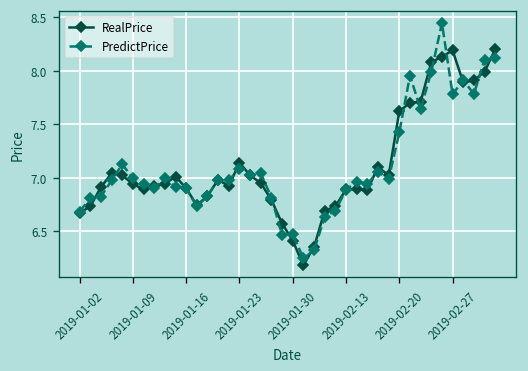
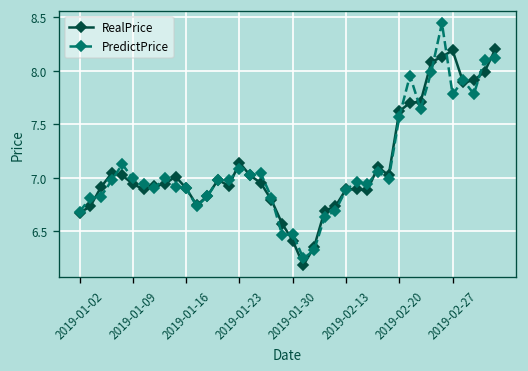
  {
    "RealPrice": {
      "2019-01-09": 6.9,
      "2019-01-23": 7.1,
      "2019-01-30": 6.4,
      "2019-02-20": 7.6,
      "2019-02-27": 8.2
    },
    "PredictPrice": {
      "2019-01-09": 7.0,
      "2019-01-23": 7.1,
      "2019-01-30": 6.5,
-     "2019-02-20": 7.4,
+     "2019-02-20": 7.6,
      "2019-02-27": 7.8
    }
  }
